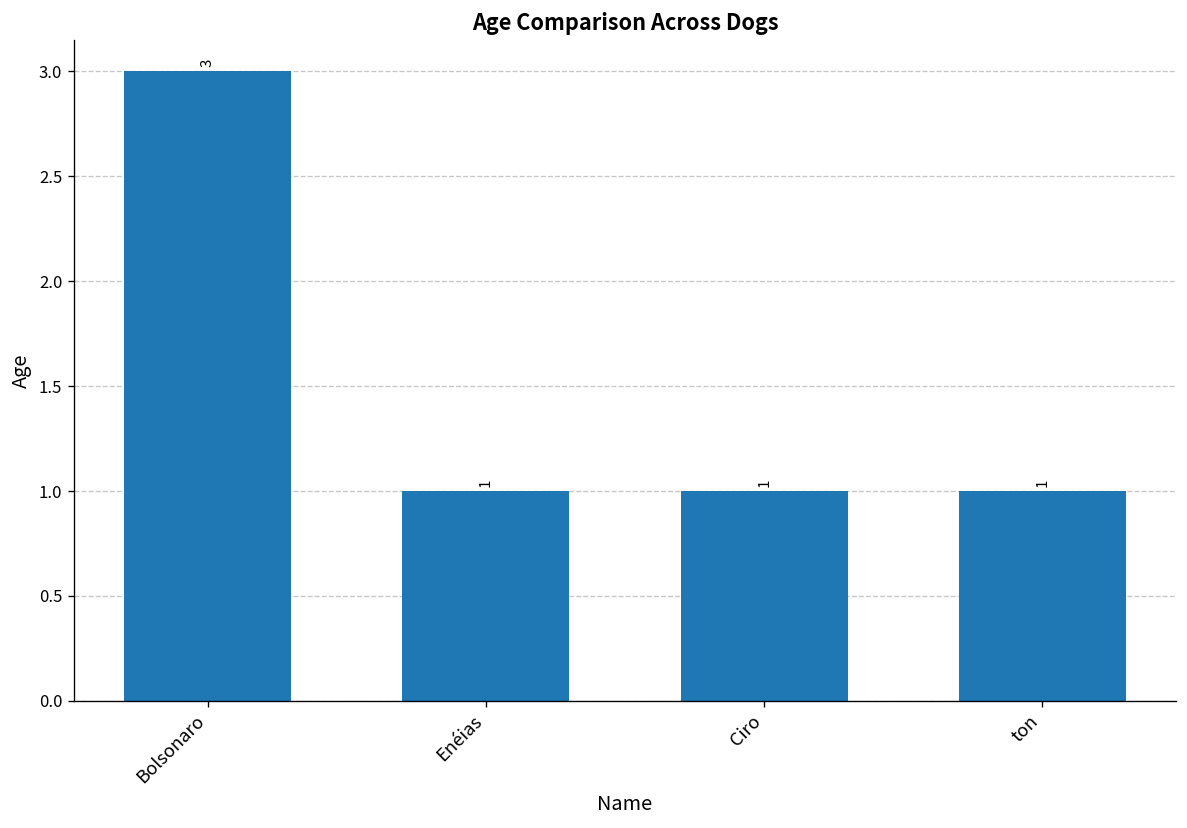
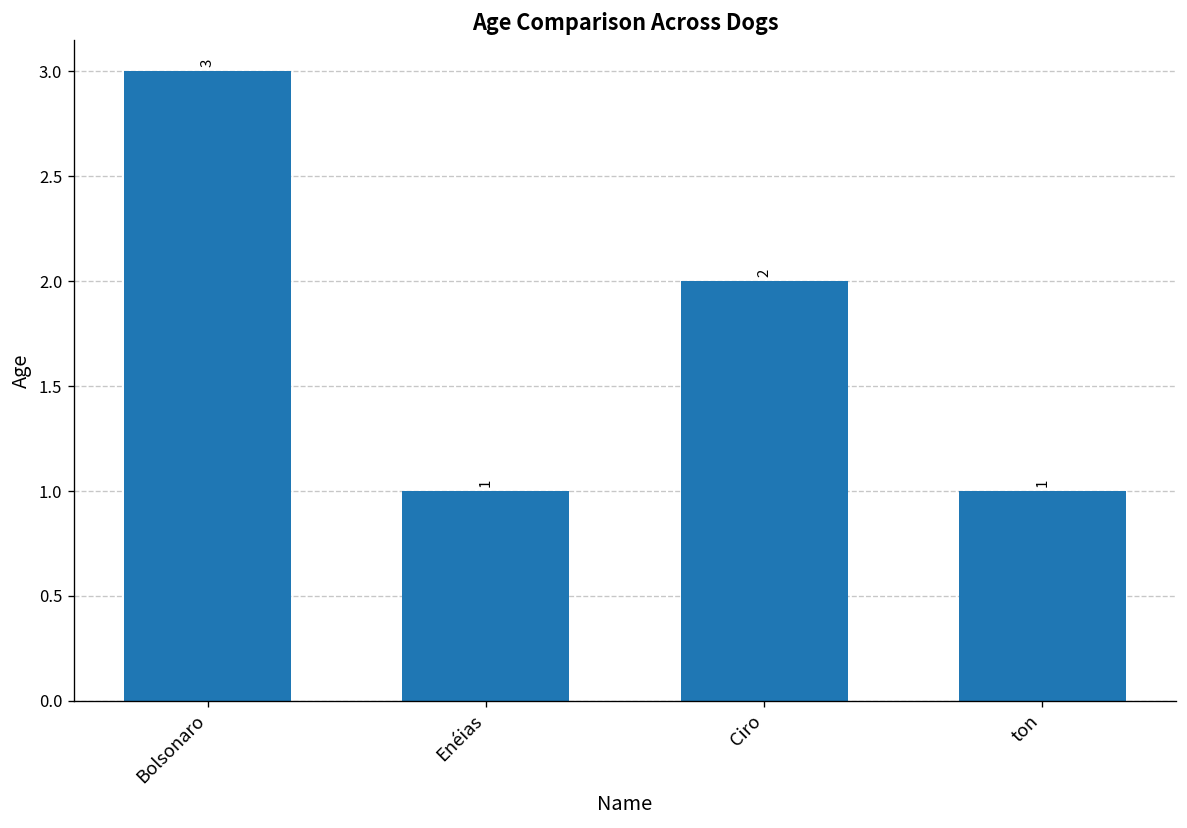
  {
    "Bolsonaro": 3,
    "Enéias": 1,
-   "Ciro": 1,
+   "Ciro": 2,
    "ton": 1
  }
